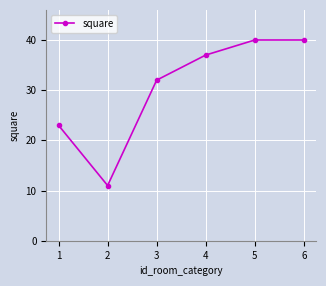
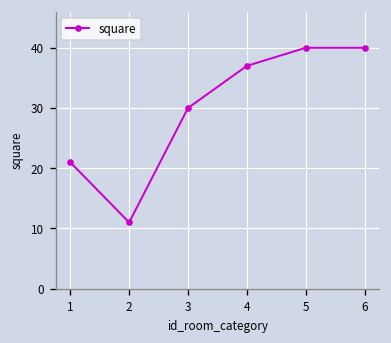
  {
-   "1": 23,
+   "1": 21,
    "2": 11,
-   "3": 32,
+   "3": 30,
    "4": 37,
    "5": 40,
    "6": 40
  }
